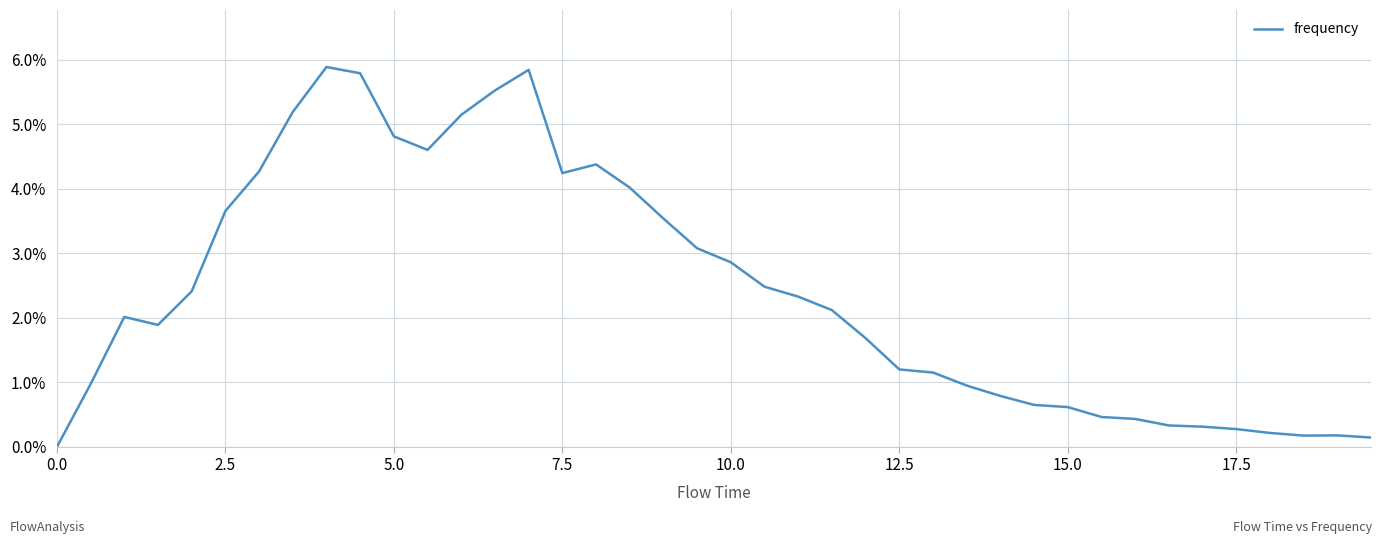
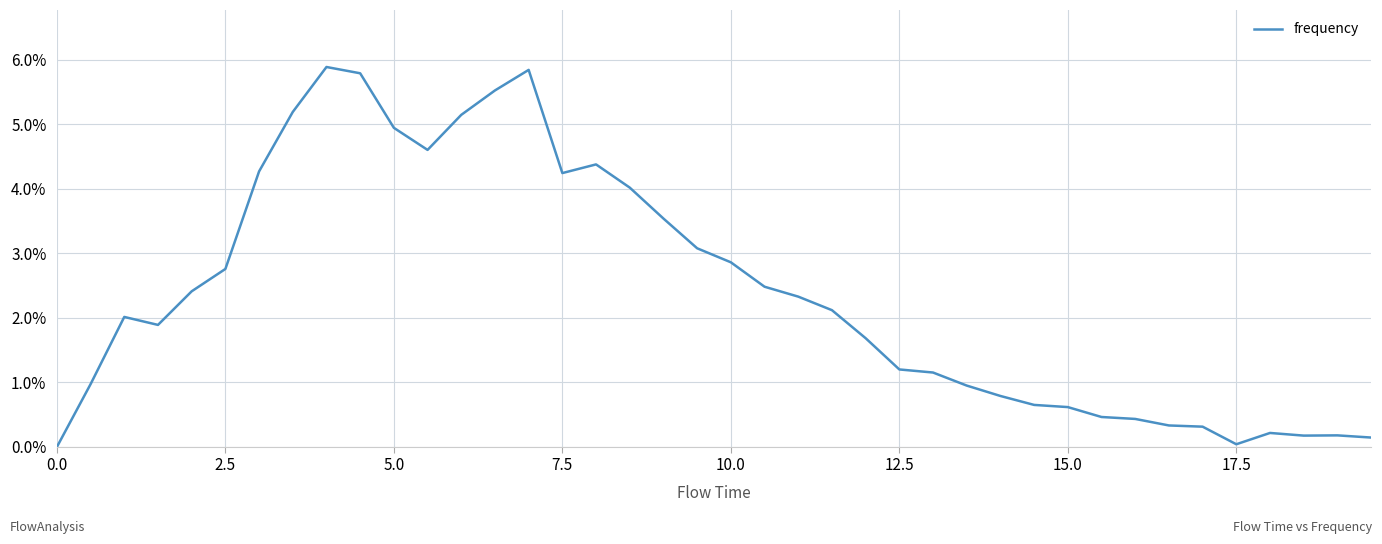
  {
    "0.0": "0.0%",
-   "2.5": "3.7%",
-   "5.0": "4.8%",
+   "2.5": "2.8%",
+   "5.0": "4.9%",
    "7.5": "4.2%",
    "10.0": "2.9%",
    "12.5": "1.2%",
    "15.0": "0.6%",
-   "17.5": "0.3%"
+   "17.5": "0.0%"
  }
